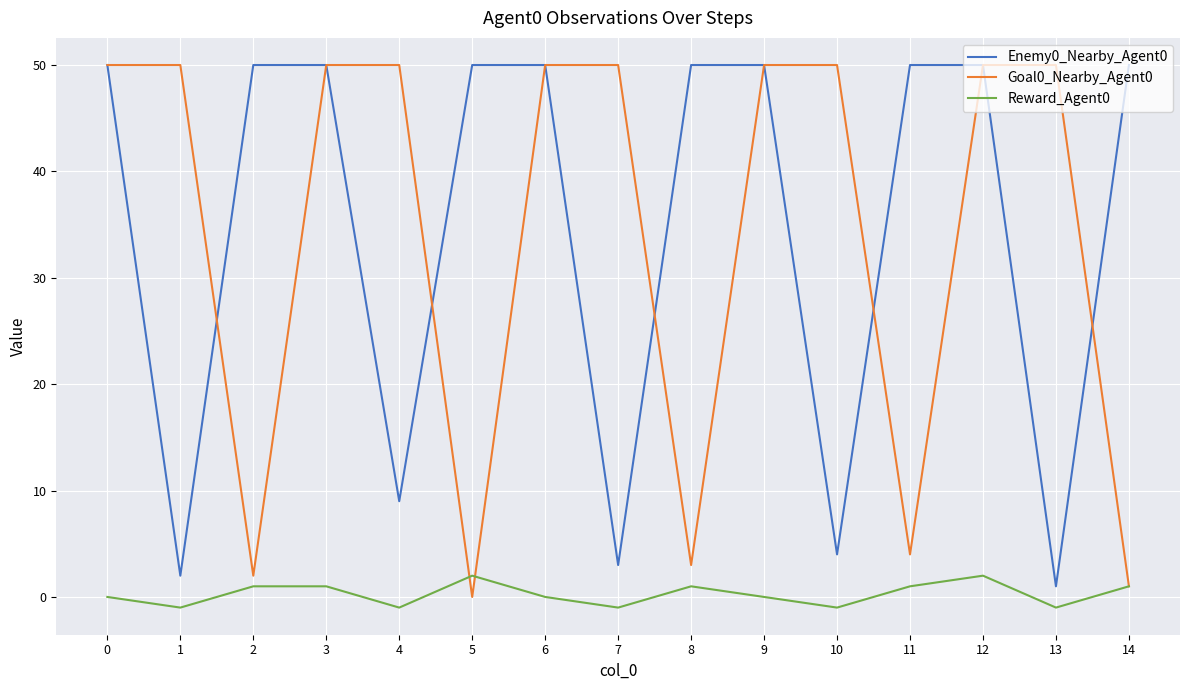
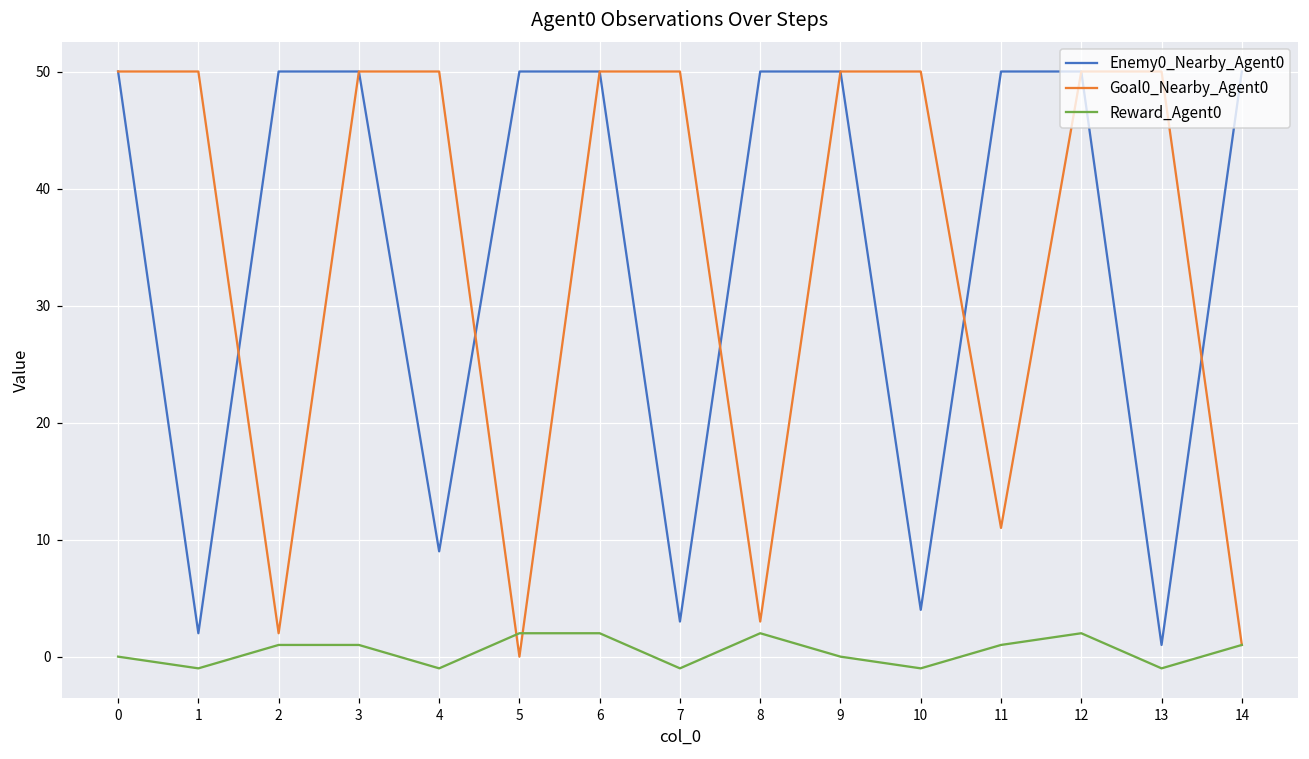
  {
    "Enemy0_Nearby_Agent0": {
      "1": 2,
      "2": 50,
      "4": 9,
      "5": 50,
      "7": 3,
      "8": 50,
      "10": 4,
      "11": 50,
      "13": 1
    },
    "Goal0_Nearby_Agent0": {
      "1": 50,
      "2": 2,
      "4": 50,
      "5": 0,
      "7": 50,
      "8": 3,
      "10": 50,
-     "11": 4
+     "11": 11
    },
    "Reward_Agent0": {
      "0": 0,
      "1": -1,
      "2": 1,
      "3": 1,
      "4": -1,
      "5": 2,
-     "6": 0,
+     "6": 2,
      "7": -1,
-     "8": 1,
+     "8": 2,
      "9": 0,
      "10": -1,
      "11": 1,
      "12": 2,
      "13": -1
    }
  }
